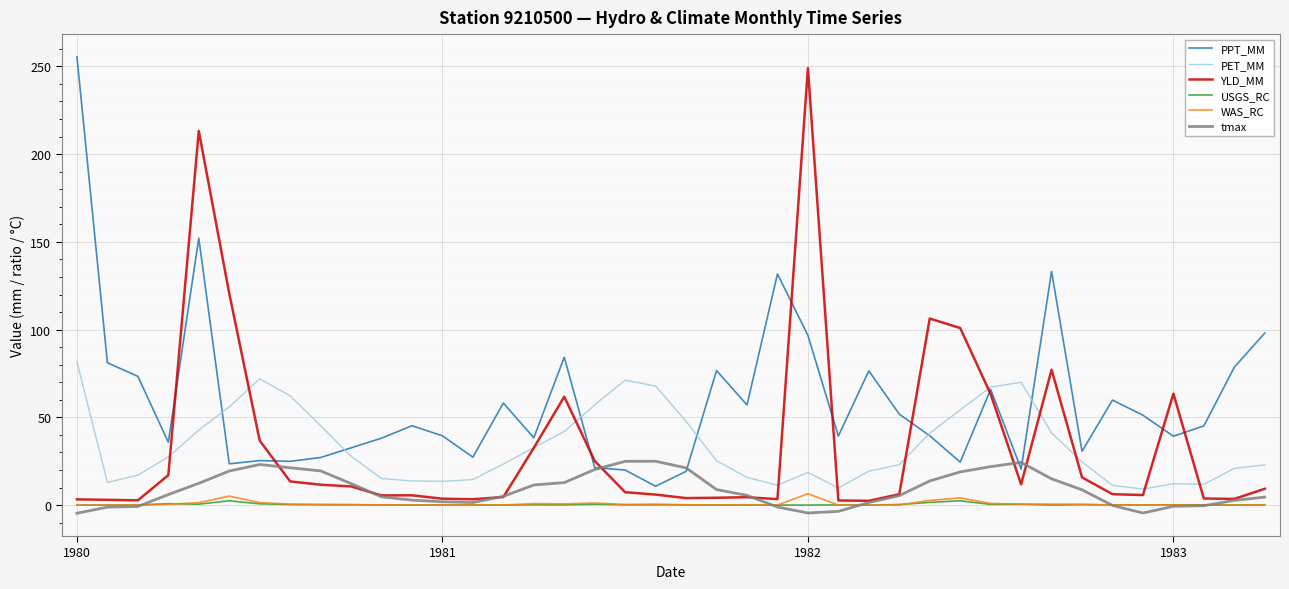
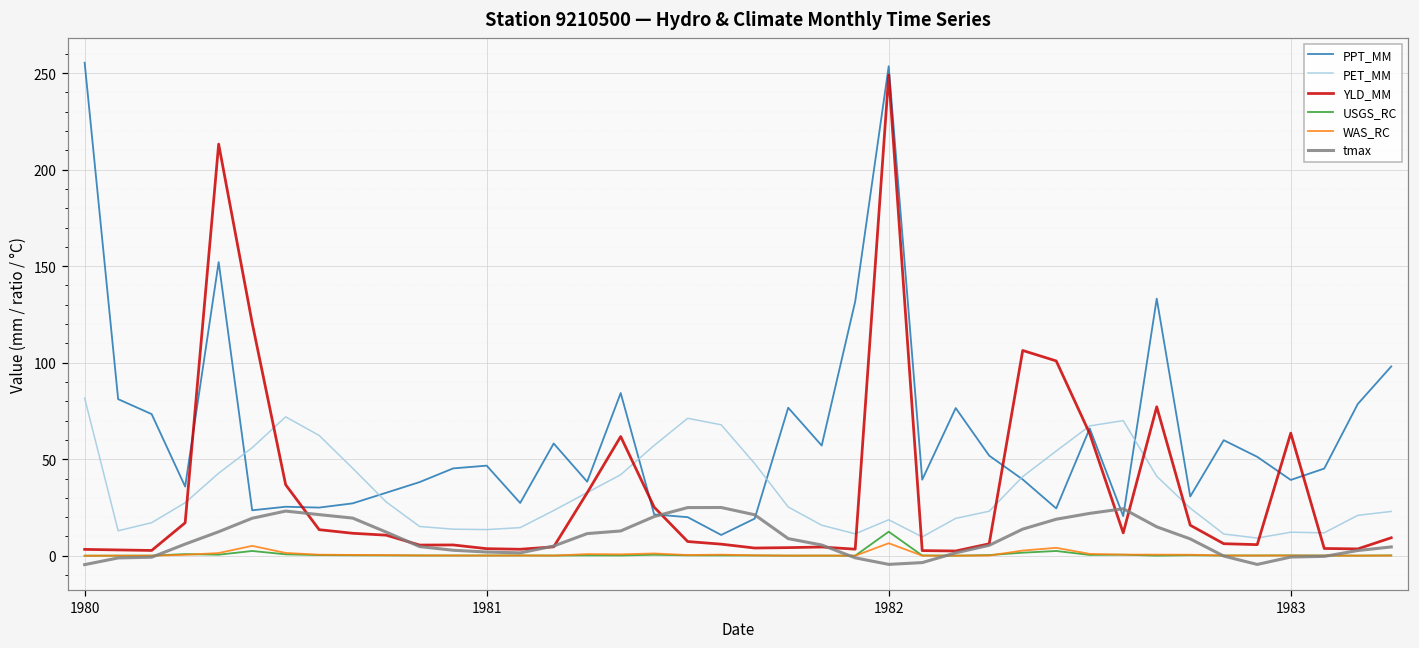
  {
    "PPT_MM": {
      "1980": 255,
-     "1981": 40,
-     "1982": 97,
+     "1981": 47,
+     "1982": 254,
      "1983": 39
    },
    "PET_MM": {
      "1980": 82,
      "1981": 14,
      "1982": 19,
      "1983": 12
    },
    "YLD_MM": {
      "1980": 3,
      "1981": 4,
      "1982": 249,
      "1983": 64
    },
    "USGS_RC": {
-     "1982": 0
+     "1982": 12
    },
    "WAS_RC": {
      "1982": 6
    },
    "tmax": {
      "1980": -5,
      "1981": 2,
      "1982": -4
    }
  }
